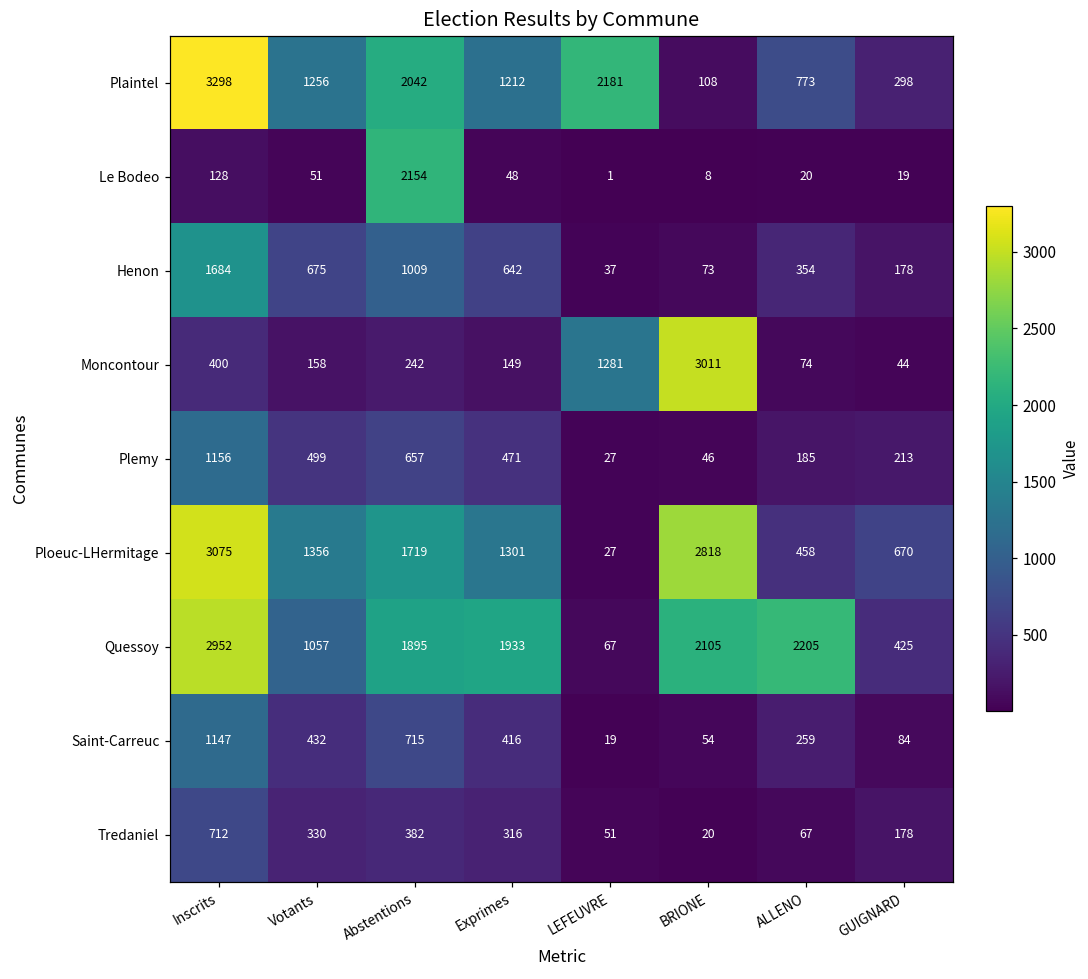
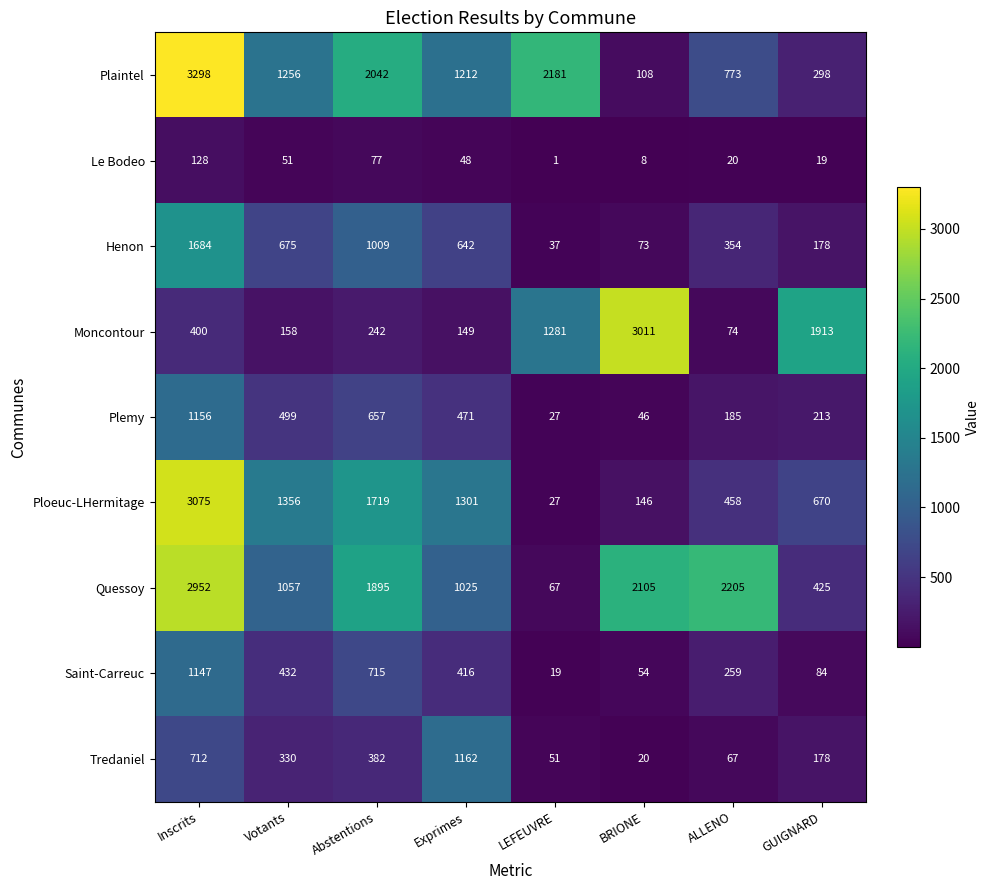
  {
    "Plaintel": {
      "Inscrits": 3298,
      "Votants": 1256,
      "Abstentions": 2042,
      "Exprimes": 1212,
      "LEFEUVRE": 2181,
      "BRIONE": 108,
      "ALLENO": 773,
      "GUIGNARD": 298
    },
    "Le Bodeo": {
      "Inscrits": 128,
      "Votants": 51,
-     "Abstentions": 2154,
+     "Abstentions": 77,
      "Exprimes": 48,
      "LEFEUVRE": 1,
      "BRIONE": 8,
      "ALLENO": 20,
      "GUIGNARD": 19
    },
    "Henon": {
      "Inscrits": 1684,
      "Votants": 675,
      "Abstentions": 1009,
      "Exprimes": 642,
      "LEFEUVRE": 37,
      "BRIONE": 73,
      "ALLENO": 354,
      "GUIGNARD": 178
    },
    "Moncontour": {
      "Inscrits": 400,
      "Votants": 158,
      "Abstentions": 242,
      "Exprimes": 149,
      "LEFEUVRE": 1281,
      "BRIONE": 3011,
      "ALLENO": 74,
-     "GUIGNARD": 44
+     "GUIGNARD": 1913
    },
    "Plemy": {
      "Inscrits": 1156,
      "Votants": 499,
      "Abstentions": 657,
      "Exprimes": 471,
      "LEFEUVRE": 27,
      "BRIONE": 46,
      "ALLENO": 185,
      "GUIGNARD": 213
    },
    "Ploeuc-LHermitage": {
      "Inscrits": 3075,
      "Votants": 1356,
      "Abstentions": 1719,
      "Exprimes": 1301,
      "LEFEUVRE": 27,
-     "BRIONE": 2818,
+     "BRIONE": 146,
      "ALLENO": 458,
      "GUIGNARD": 670
    },
    "Quessoy": {
      "Inscrits": 2952,
      "Votants": 1057,
      "Abstentions": 1895,
-     "Exprimes": 1933,
+     "Exprimes": 1025,
      "LEFEUVRE": 67,
      "BRIONE": 2105,
      "ALLENO": 2205,
      "GUIGNARD": 425
    },
    "Saint-Carreuc": {
      "Inscrits": 1147,
      "Votants": 432,
      "Abstentions": 715,
      "Exprimes": 416,
      "LEFEUVRE": 19,
      "BRIONE": 54,
      "ALLENO": 259,
      "GUIGNARD": 84
    },
    "Tredaniel": {
      "Inscrits": 712,
      "Votants": 330,
      "Abstentions": 382,
-     "Exprimes": 316,
+     "Exprimes": 1162,
      "LEFEUVRE": 51,
      "BRIONE": 20,
      "ALLENO": 67,
      "GUIGNARD": 178
    }
  }
